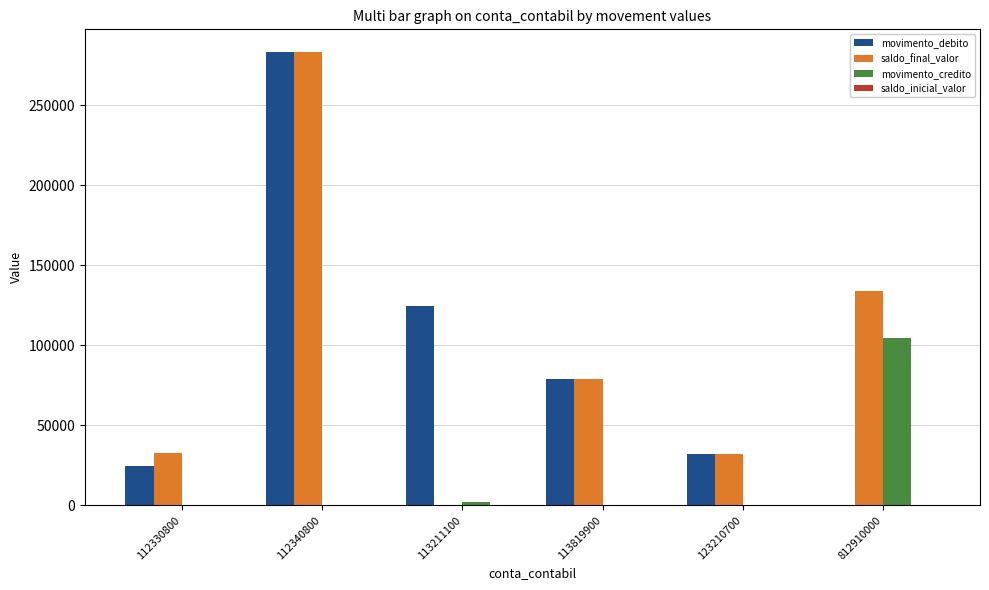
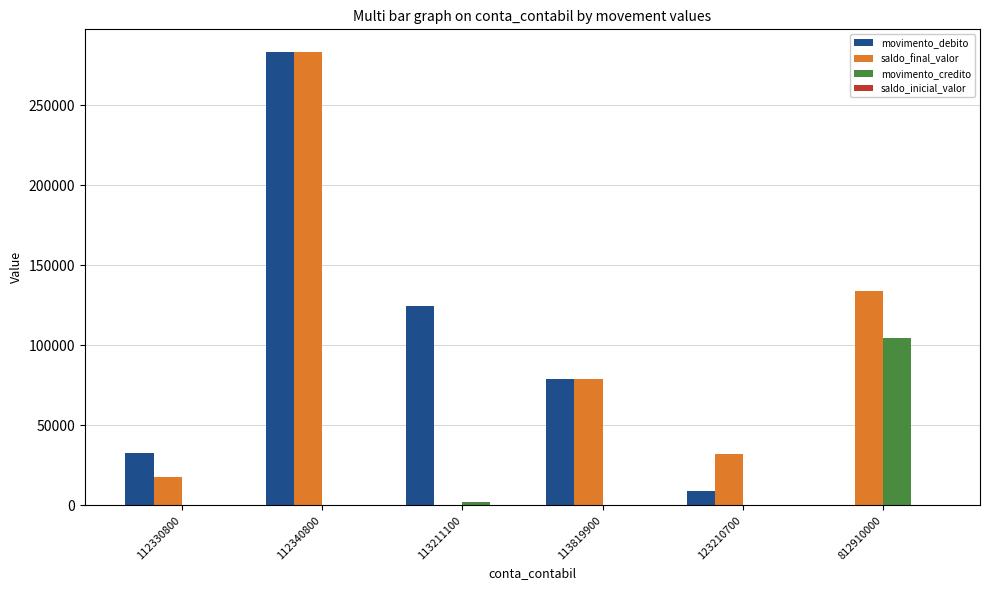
  {
    "movimento_debito": {
-     "112330800": 25000,
+     "112330800": 33000,
      "112340800": 283000,
      "113211100": 125000,
      "113819900": 79000,
-     "123210700": 32000,
+     "123210700": 9000,
      "812910000": 0
    },
    "saldo_final_valor": {
-     "112330800": 33000,
+     "112330800": 18000,
      "112340800": 283000,
      "113211100": 0,
      "113819900": 79000,
      "123210700": 32000,
      "812910000": 134000
    },
    "movimento_credito": {
      "112330800": 0,
      "112340800": 0,
      "113211100": 2000,
      "113819900": 0,
      "123210700": 0,
      "812910000": 105000
    },
    "saldo_inicial_valor": {
      "112330800": 0,
      "112340800": 0,
      "113211100": 0,
      "113819900": 0,
      "123210700": 0,
      "812910000": 0
    }
  }
